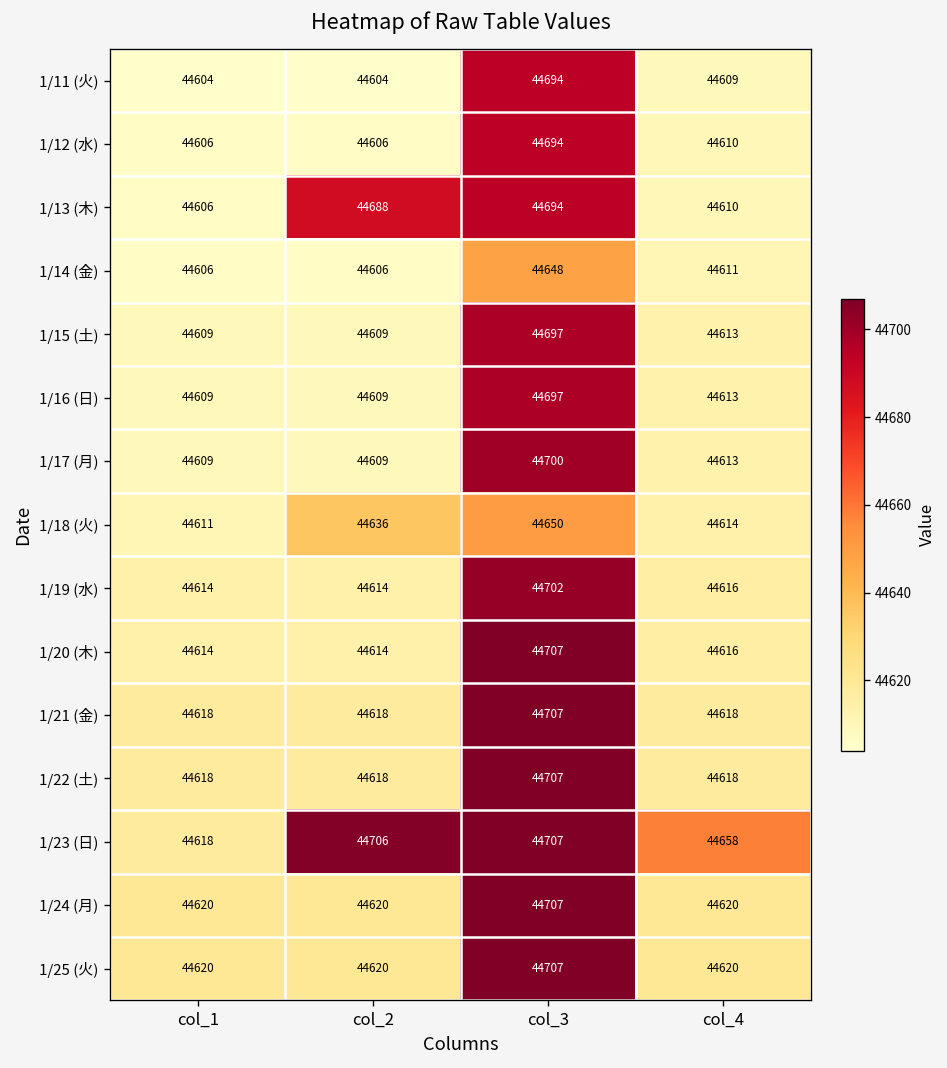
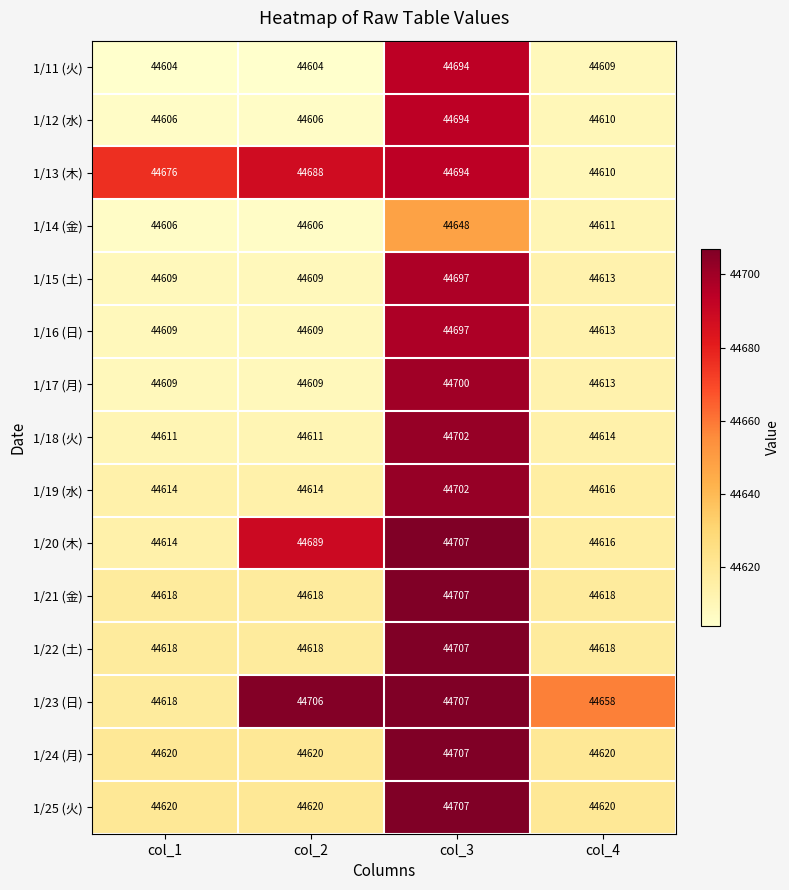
  {
    "1/11 (火)": {
      "col_1": 44604,
      "col_2": 44604,
      "col_3": 44694,
      "col_4": 44609
    },
    "1/12 (水)": {
      "col_1": 44606,
      "col_2": 44606,
      "col_3": 44694,
      "col_4": 44610
    },
    "1/13 (木)": {
-     "col_1": 44606,
+     "col_1": 44676,
      "col_2": 44688,
      "col_3": 44694,
      "col_4": 44610
    },
    "1/14 (金)": {
      "col_1": 44606,
      "col_2": 44606,
      "col_3": 44648,
      "col_4": 44611
    },
    "1/15 (土)": {
      "col_1": 44609,
      "col_2": 44609,
      "col_3": 44697,
      "col_4": 44613
    },
    "1/16 (日)": {
      "col_1": 44609,
      "col_2": 44609,
      "col_3": 44697,
      "col_4": 44613
    },
    "1/17 (月)": {
      "col_1": 44609,
      "col_2": 44609,
      "col_3": 44700,
      "col_4": 44613
    },
    "1/18 (火)": {
      "col_1": 44611,
-     "col_2": 44636,
-     "col_3": 44650,
+     "col_2": 44611,
+     "col_3": 44702,
      "col_4": 44614
    },
    "1/19 (水)": {
      "col_1": 44614,
      "col_2": 44614,
      "col_3": 44702,
      "col_4": 44616
    },
    "1/20 (木)": {
      "col_1": 44614,
-     "col_2": 44614,
+     "col_2": 44689,
      "col_3": 44707,
      "col_4": 44616
    },
    "1/21 (金)": {
      "col_1": 44618,
      "col_2": 44618,
      "col_3": 44707,
      "col_4": 44618
    },
    "1/22 (土)": {
      "col_1": 44618,
      "col_2": 44618,
      "col_3": 44707,
      "col_4": 44618
    },
    "1/23 (日)": {
      "col_1": 44618,
      "col_2": 44706,
      "col_3": 44707,
      "col_4": 44658
    },
    "1/24 (月)": {
      "col_1": 44620,
      "col_2": 44620,
      "col_3": 44707,
      "col_4": 44620
    },
    "1/25 (火)": {
      "col_1": 44620,
      "col_2": 44620,
      "col_3": 44707,
      "col_4": 44620
    }
  }
